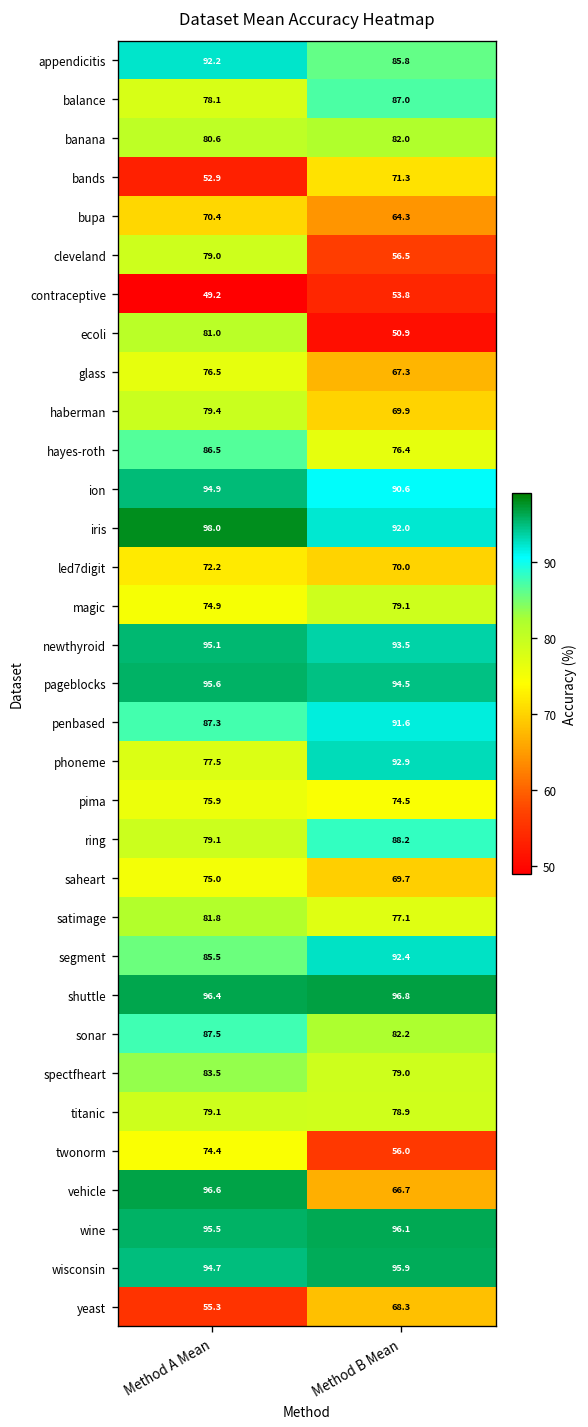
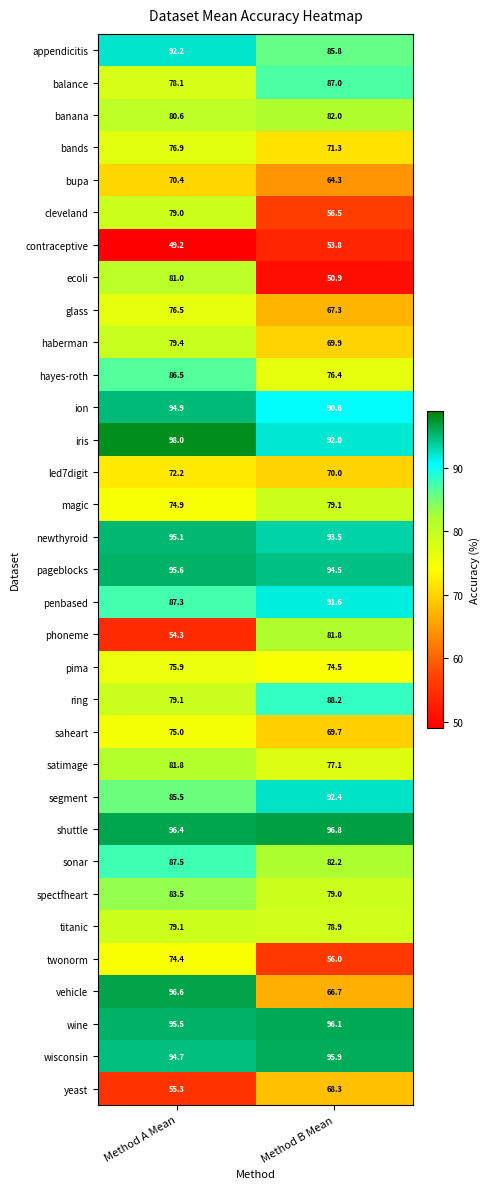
  {
    "appendicitis": {
      "Method A Mean": 92.2,
      "Method B Mean": 85.8
    },
    "balance": {
      "Method A Mean": 78.1,
      "Method B Mean": 87.0
    },
    "banana": {
      "Method A Mean": 80.6,
      "Method B Mean": 82.0
    },
    "bands": {
-     "Method A Mean": 52.9,
+     "Method A Mean": 76.9,
      "Method B Mean": 71.3
    },
    "bupa": {
      "Method A Mean": 70.4,
      "Method B Mean": 64.3
    },
    "cleveland": {
      "Method A Mean": 79.0,
      "Method B Mean": 56.5
    },
    "contraceptive": {
      "Method A Mean": 49.2,
      "Method B Mean": 53.8
    },
    "ecoli": {
      "Method A Mean": 81.0,
      "Method B Mean": 50.9
    },
    "glass": {
      "Method A Mean": 76.5,
      "Method B Mean": 67.3
    },
    "haberman": {
      "Method A Mean": 79.4,
      "Method B Mean": 69.9
    },
    "hayes-roth": {
      "Method A Mean": 86.5,
      "Method B Mean": 76.4
    },
    "ion": {
      "Method A Mean": 94.9,
      "Method B Mean": 90.6
    },
    "iris": {
      "Method A Mean": 98.0,
      "Method B Mean": 92.0
    },
    "led7digit": {
      "Method A Mean": 72.2,
      "Method B Mean": 70.0
    },
    "magic": {
      "Method A Mean": 74.9,
      "Method B Mean": 79.1
    },
    "newthyroid": {
      "Method A Mean": 95.1,
      "Method B Mean": 93.5
    },
    "pageblocks": {
      "Method A Mean": 95.6,
      "Method B Mean": 94.5
    },
    "penbased": {
      "Method A Mean": 87.3,
      "Method B Mean": 91.6
    },
    "phoneme": {
-     "Method A Mean": 77.5,
-     "Method B Mean": 92.9
+     "Method A Mean": 54.3,
+     "Method B Mean": 81.8
    },
    "pima": {
      "Method A Mean": 75.9,
      "Method B Mean": 74.5
    },
    "ring": {
      "Method A Mean": 79.1,
      "Method B Mean": 88.2
    },
    "saheart": {
      "Method A Mean": 75.0,
      "Method B Mean": 69.7
    },
    "satimage": {
      "Method A Mean": 81.8,
      "Method B Mean": 77.1
    },
    "segment": {
      "Method A Mean": 85.5,
      "Method B Mean": 92.4
    },
    "shuttle": {
      "Method A Mean": 96.4,
      "Method B Mean": 96.8
    },
    "sonar": {
      "Method A Mean": 87.5,
      "Method B Mean": 82.2
    },
    "spectfheart": {
      "Method A Mean": 83.5,
      "Method B Mean": 79.0
    },
    "titanic": {
      "Method A Mean": 79.1,
      "Method B Mean": 78.9
    },
    "twonorm": {
      "Method A Mean": 74.4,
      "Method B Mean": 56.0
    },
    "vehicle": {
      "Method A Mean": 96.6,
      "Method B Mean": 66.7
    },
    "wine": {
      "Method A Mean": 95.5,
      "Method B Mean": 96.1
    },
    "wisconsin": {
      "Method A Mean": 94.7,
      "Method B Mean": 95.9
    },
    "yeast": {
      "Method A Mean": 55.3,
      "Method B Mean": 68.3
    }
  }
